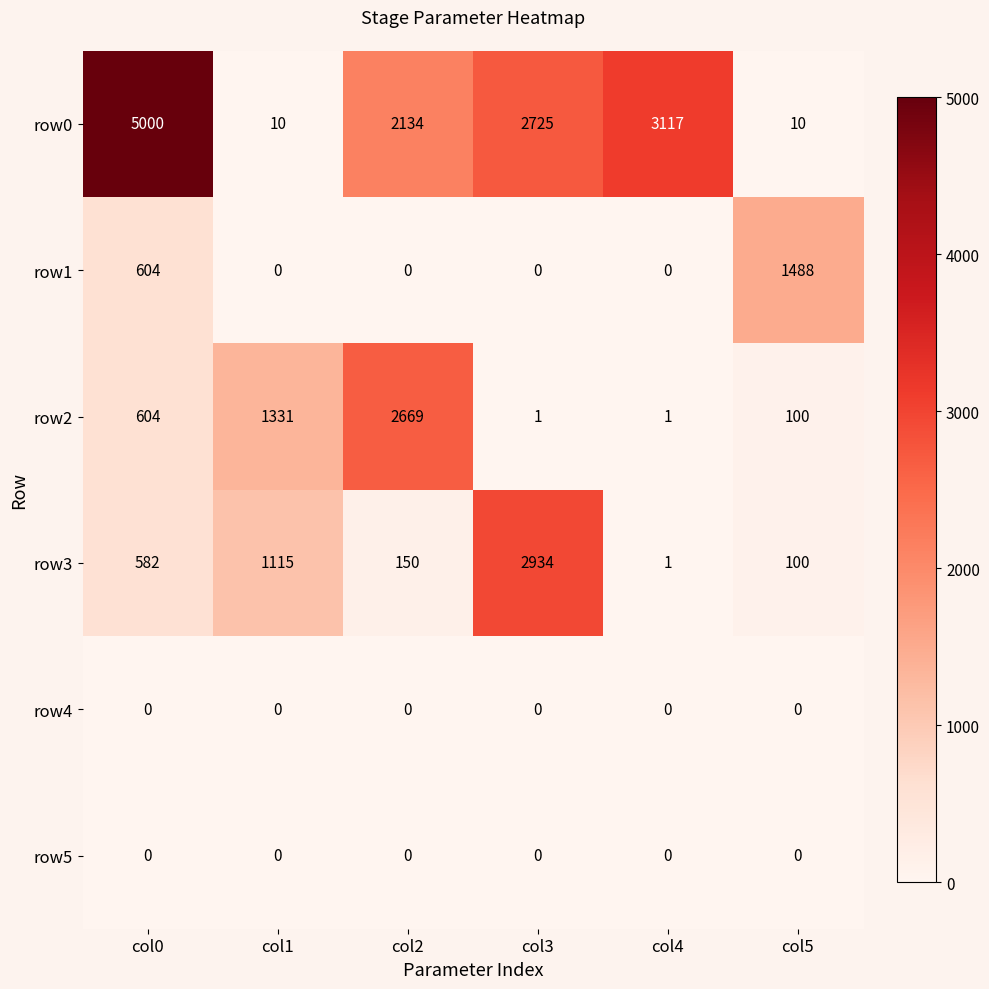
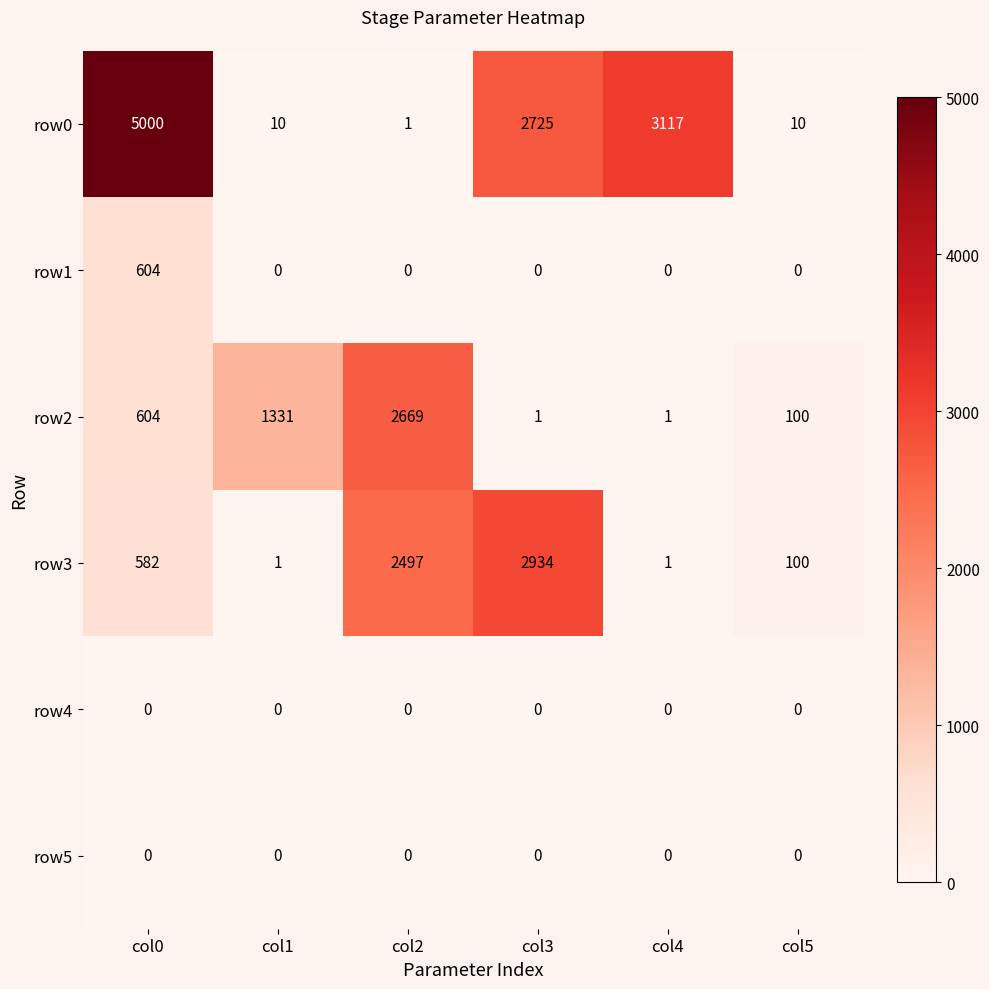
  {
    "row0": {
      "col0": 5000,
      "col1": 10,
-     "col2": 2134,
+     "col2": 1,
      "col3": 2725,
      "col4": 3117,
      "col5": 10
    },
    "row1": {
      "col0": 604,
      "col1": 0,
      "col2": 0,
      "col3": 0,
      "col4": 0,
-     "col5": 1488
+     "col5": 0
    },
    "row2": {
      "col0": 604,
      "col1": 1331,
      "col2": 2669,
      "col3": 1,
      "col4": 1,
      "col5": 100
    },
    "row3": {
      "col0": 582,
-     "col1": 1115,
-     "col2": 150,
+     "col1": 1,
+     "col2": 2497,
      "col3": 2934,
      "col4": 1,
      "col5": 100
    },
    "row4": {
      "col0": 0,
      "col1": 0,
      "col2": 0,
      "col3": 0,
      "col4": 0,
      "col5": 0
    },
    "row5": {
      "col0": 0,
      "col1": 0,
      "col2": 0,
      "col3": 0,
      "col4": 0,
      "col5": 0
    }
  }
